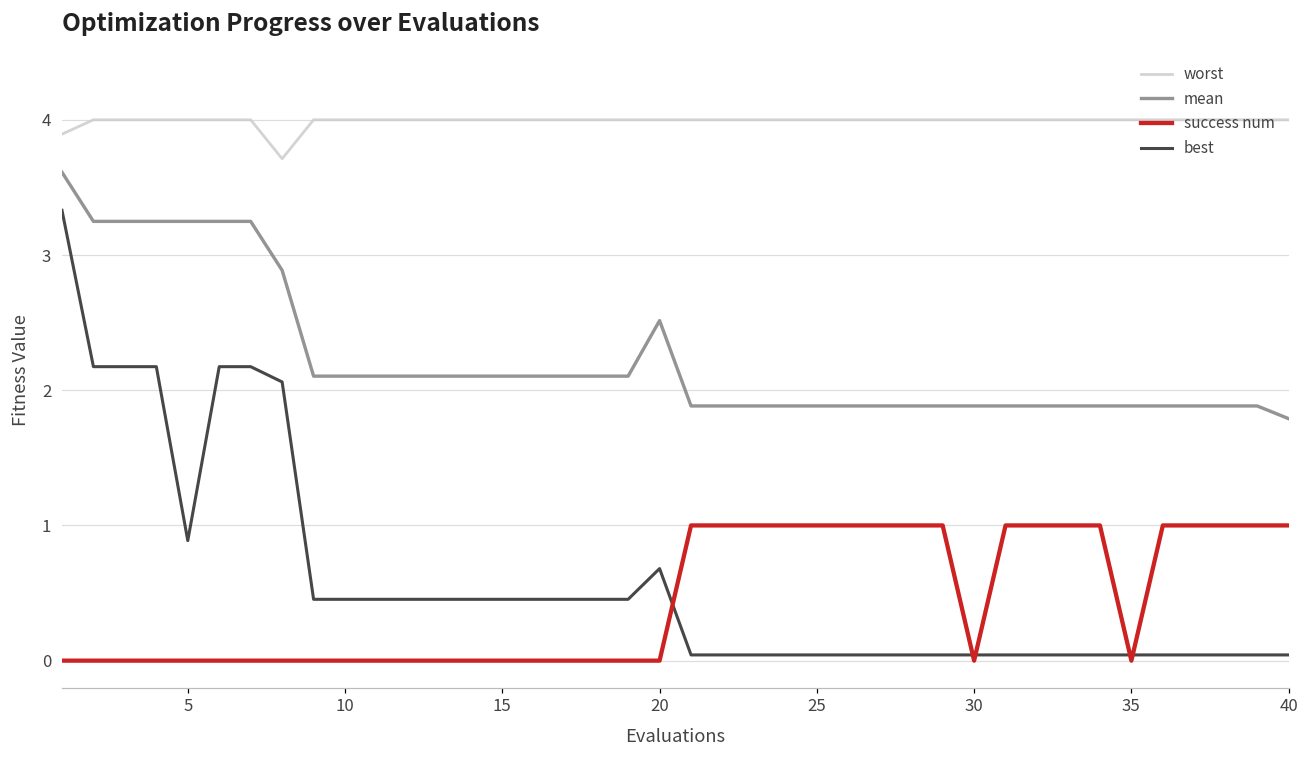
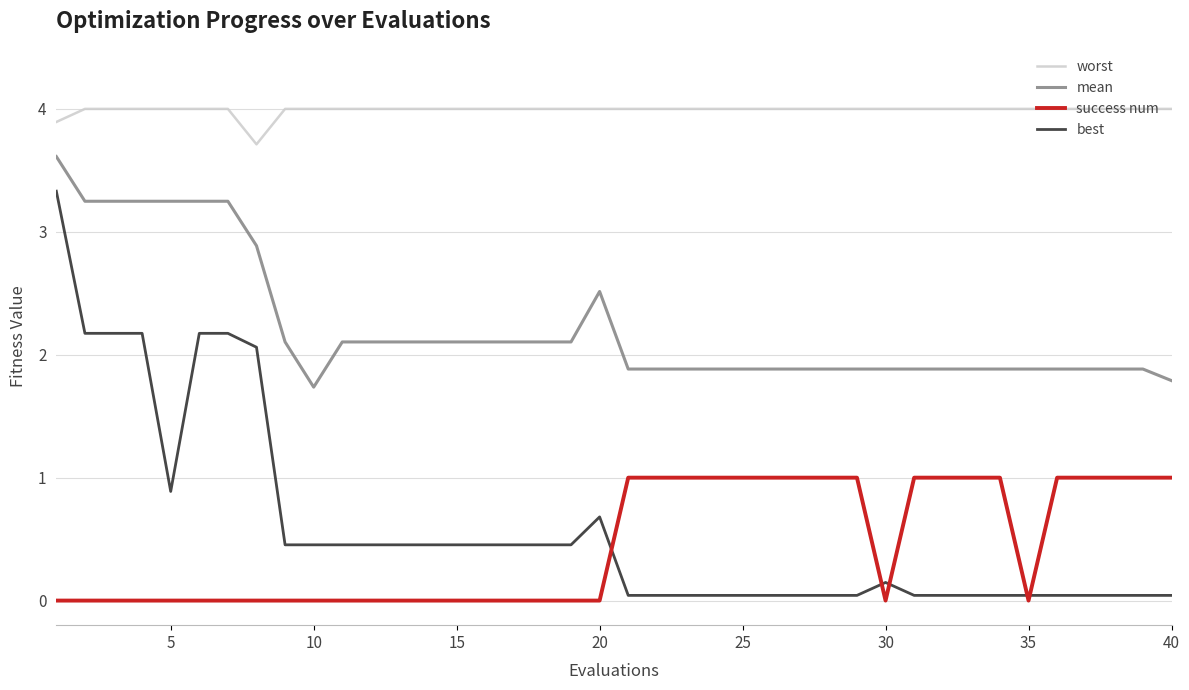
  {
    "worst": {
      "5": 4.00,
      "10": 4.00,
      "15": 4.00,
      "20": 4.00,
      "25": 4.00,
      "30": 4.00,
      "35": 4.00,
      "40": 4.00
    },
    "mean": {
      "5": 3.25,
-     "10": 2.10,
+     "10": 1.74,
      "15": 2.10,
      "20": 2.51,
      "25": 1.88,
      "30": 1.88,
      "35": 1.88,
      "40": 1.79
    },
    "success num": {
      "5": 0.00,
      "10": 0.00,
      "15": 0.00,
      "20": 0.00,
      "25": 1.00,
      "30": 0.00,
      "35": 0.00,
      "40": 1.00
    },
    "best": {
      "5": 0.89,
      "10": 0.45,
      "15": 0.45,
      "20": 0.68,
      "25": 0.04,
-     "30": 0.04,
+     "30": 0.15,
      "35": 0.04,
      "40": 0.04
    }
  }
